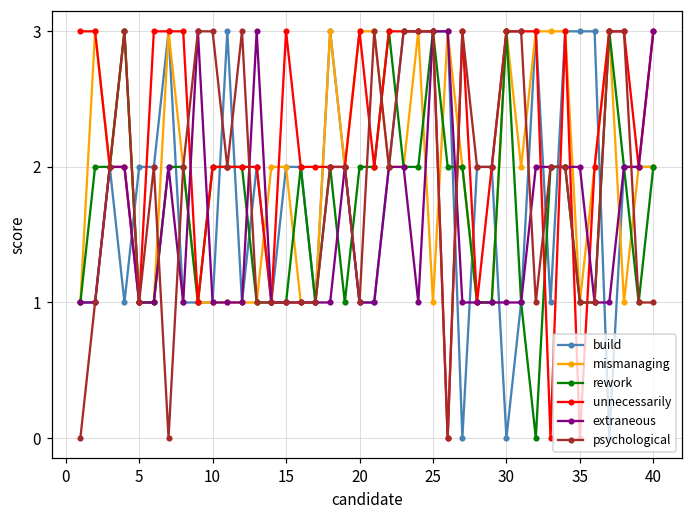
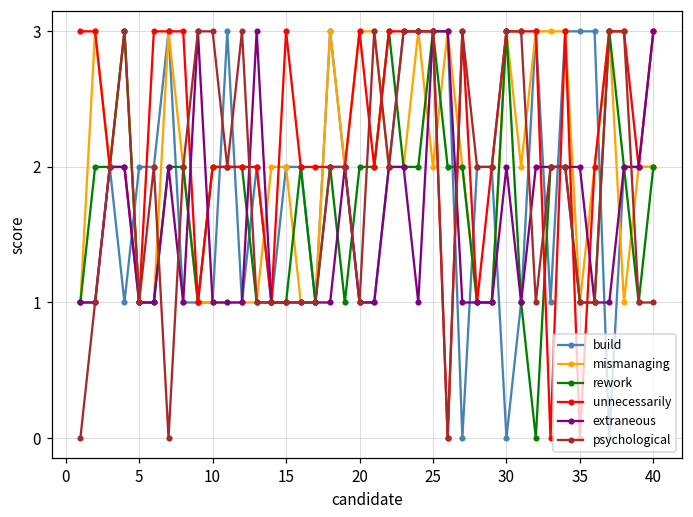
  {
    "build": {
      "5": 2,
      "30": 0,
      "35": 3
    },
    "mismanaging": {
-     "25": 1
+     "25": 2
    },
    "rework": {
      "20": 2
    },
    "unnecessarily": {
      "15": 3
    },
    "extraneous": {
-     "30": 1,
+     "30": 2,
      "35": 2
    },
    "psychological": {
      "10": 3,
      "40": 1
    }
  }
